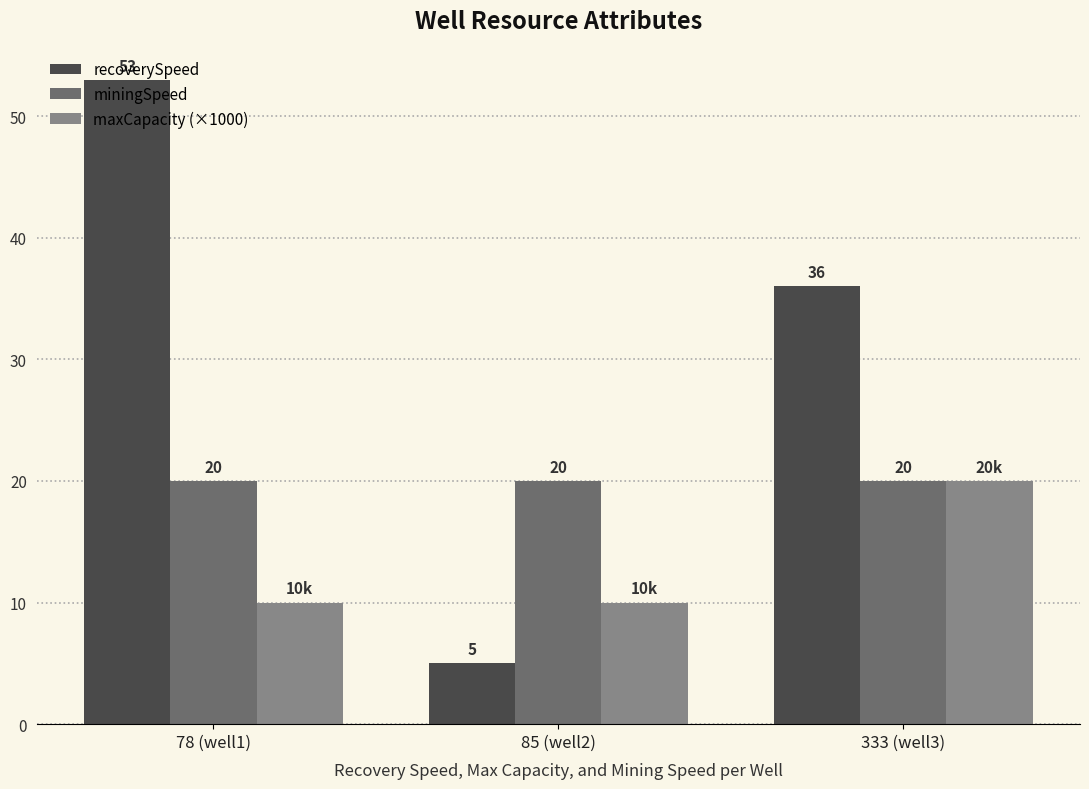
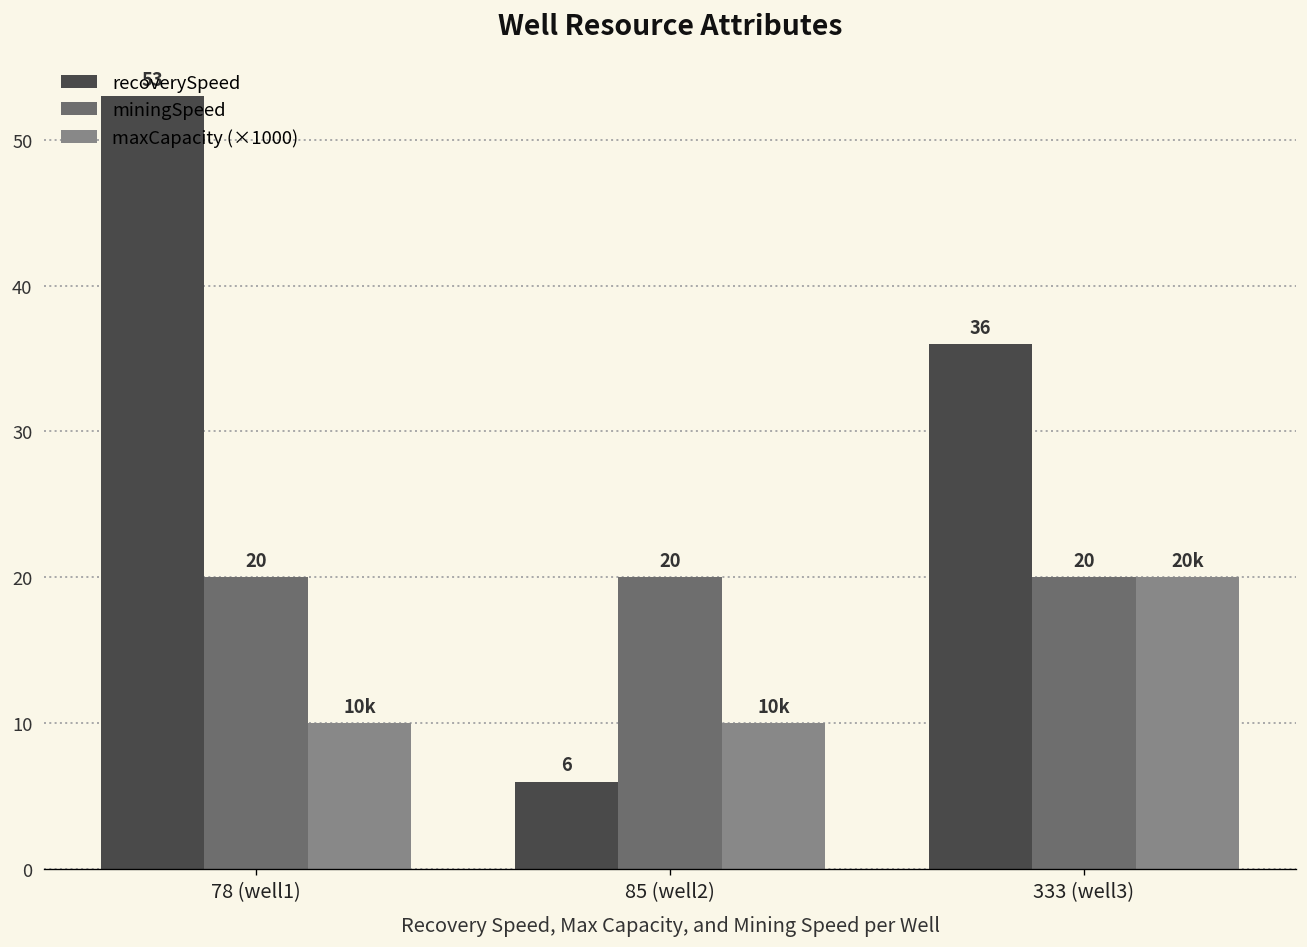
  {
    "recoverySpeed": {
      "78 (well1)": 53,
-     "85 (well2)": 5,
+     "85 (well2)": 6,
      "333 (well3)": 36
    }
  }
